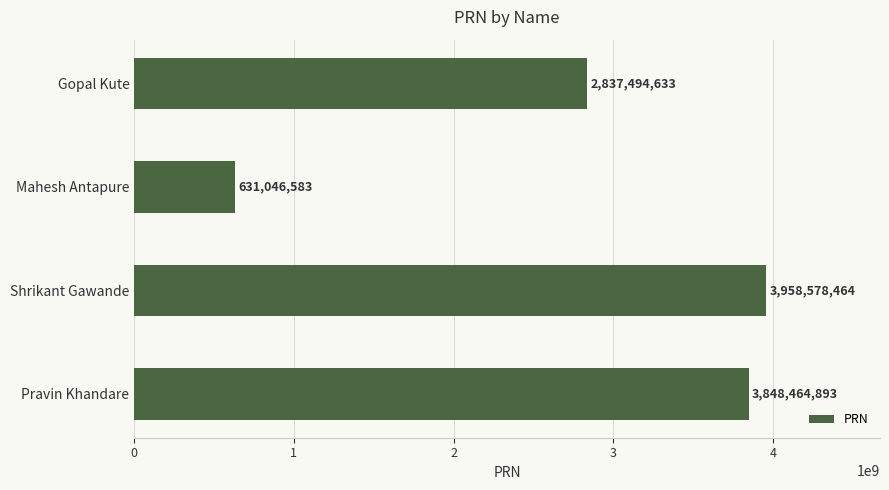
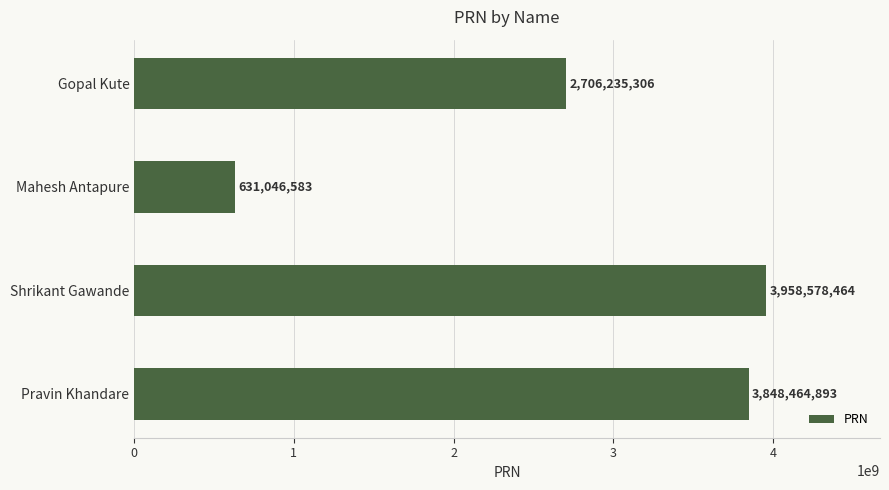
  {
-   "Gopal Kute": "2,837,494,633",
+   "Gopal Kute": "2,706,235,306",
    "Mahesh Antapure": "631,046,583",
    "Shrikant Gawande": "3,958,578,464",
    "Pravin Khandare": "3,848,464,893"
  }
